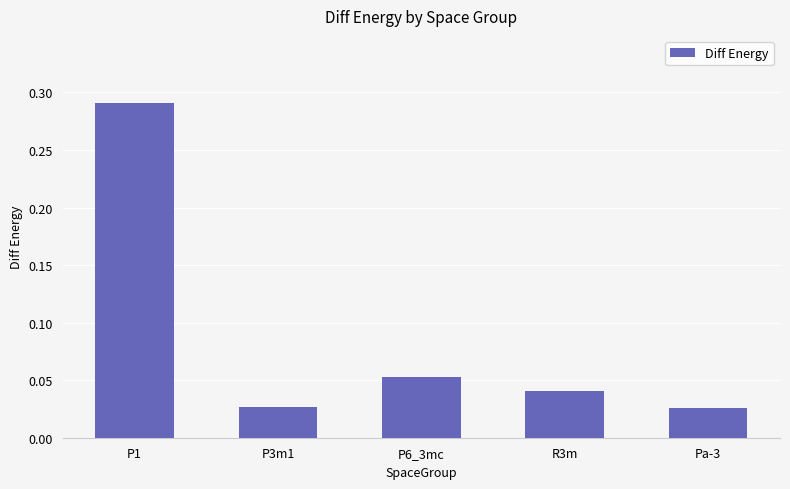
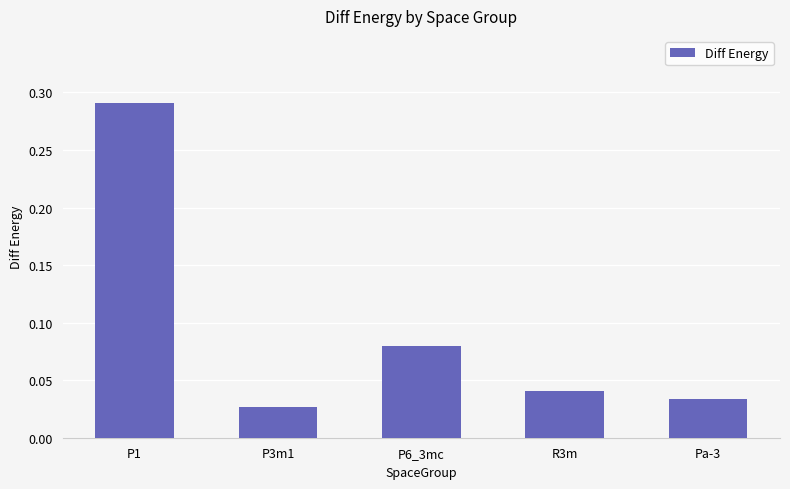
  {
    "P1": 0.291,
    "P3m1": 0.027,
-   "P6_3mc": 0.053,
+   "P6_3mc": 0.079,
    "R3m": 0.040,
-   "Pa-3": 0.026
+   "Pa-3": 0.033
  }
